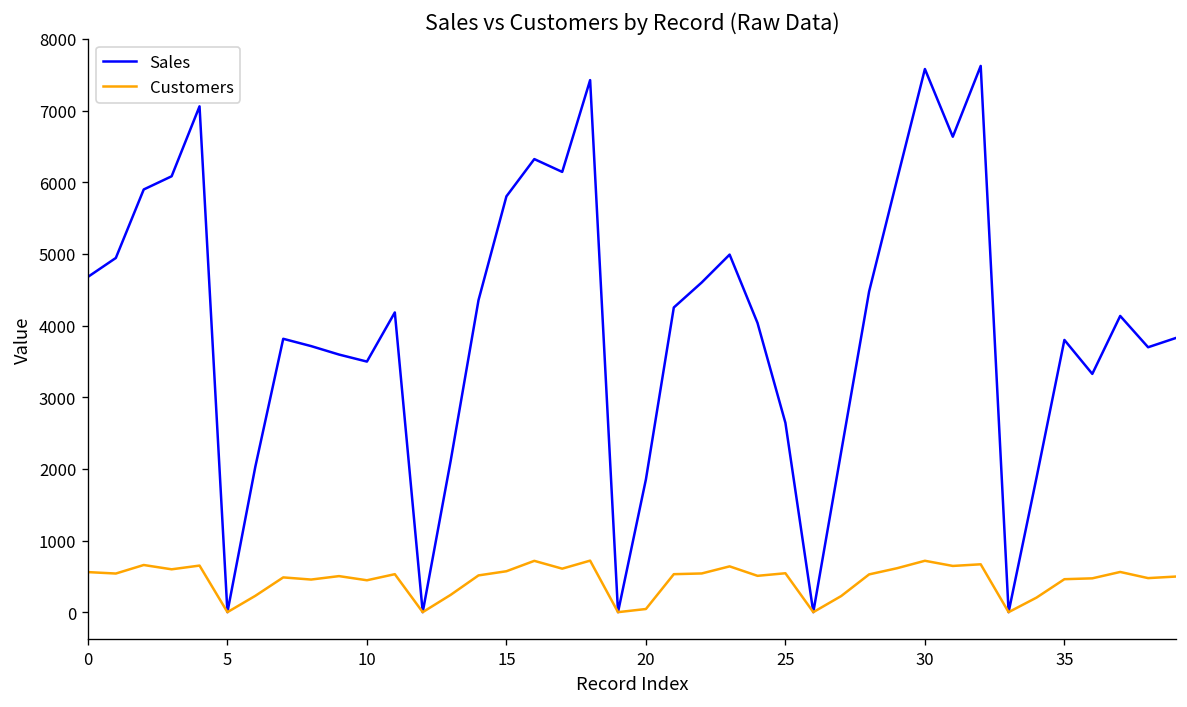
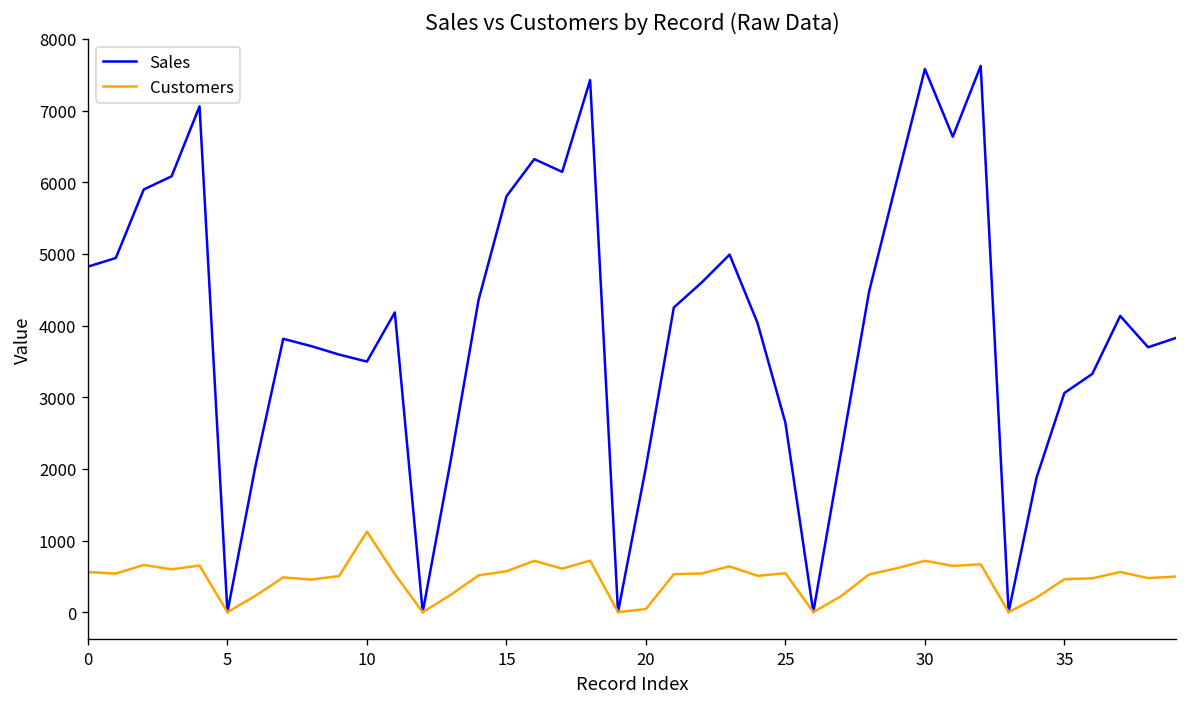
  {
    "Sales": {
-     "0": 4700,
+     "0": 4800,
      "10": 3500,
      "15": 5800,
-     "20": 1900,
+     "20": 2000,
      "25": 2600,
      "30": 7600,
-     "35": 3800
+     "35": 3100
    },
    "Customers": {
      "0": 600,
-     "10": 400,
+     "10": 1100,
      "15": 600,
      "20": 0,
      "25": 500,
      "30": 700,
      "35": 500
    }
  }
